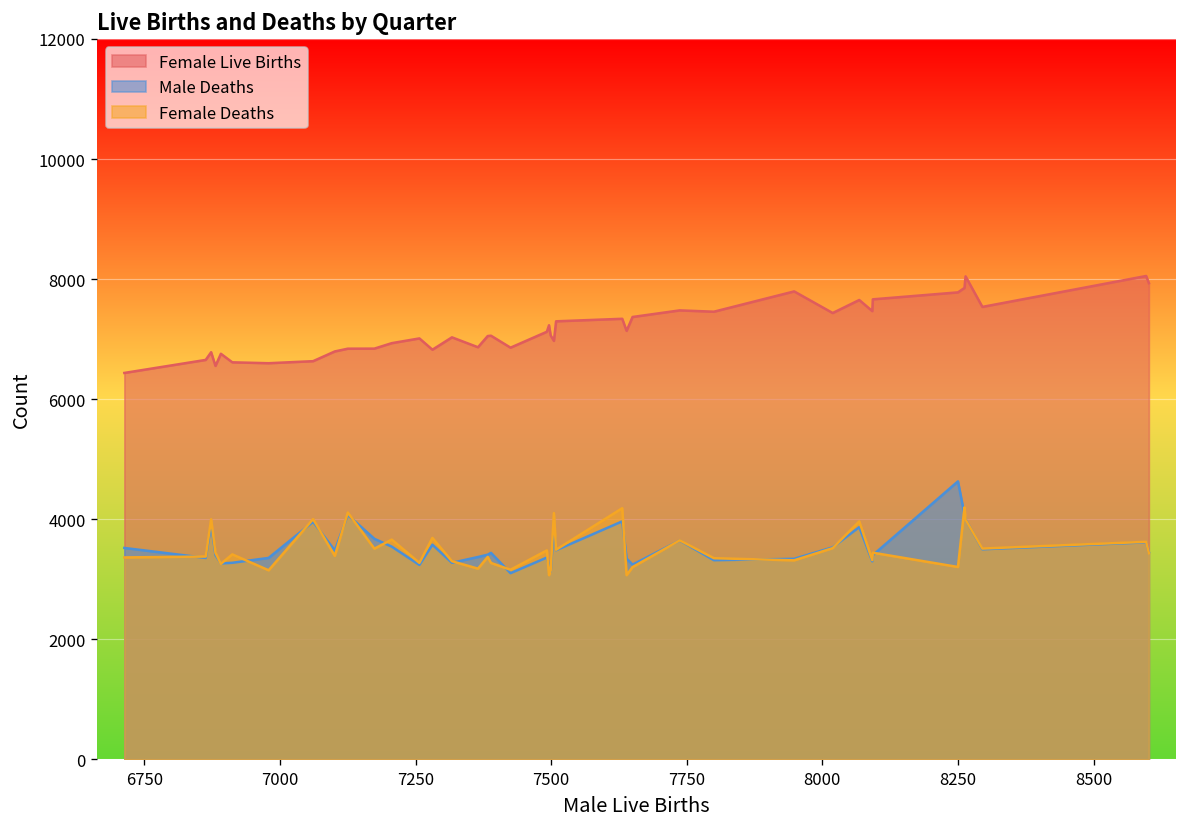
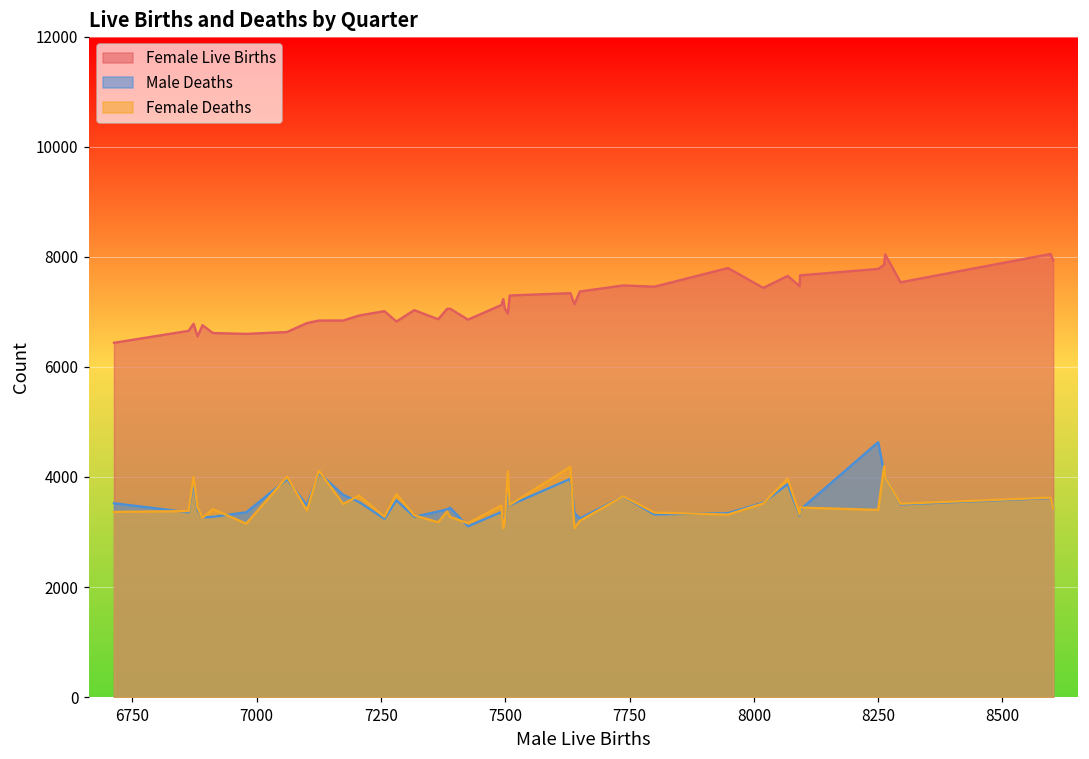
  {
    "Female Live Births": {
      "8250": 7800
    },
    "Male Deaths": {
      "8250": 4600
    },
    "Female Deaths": {
-     "8250": 3200
+     "8250": 3400
    }
  }
